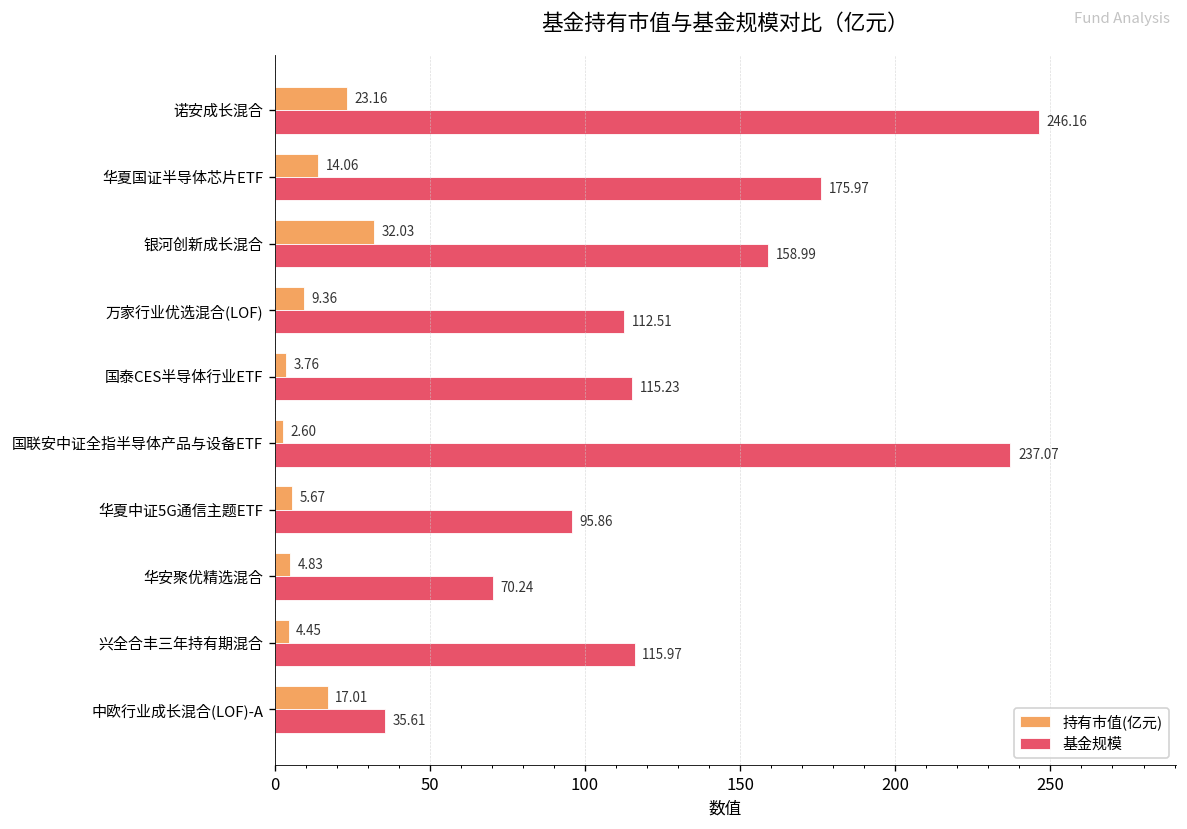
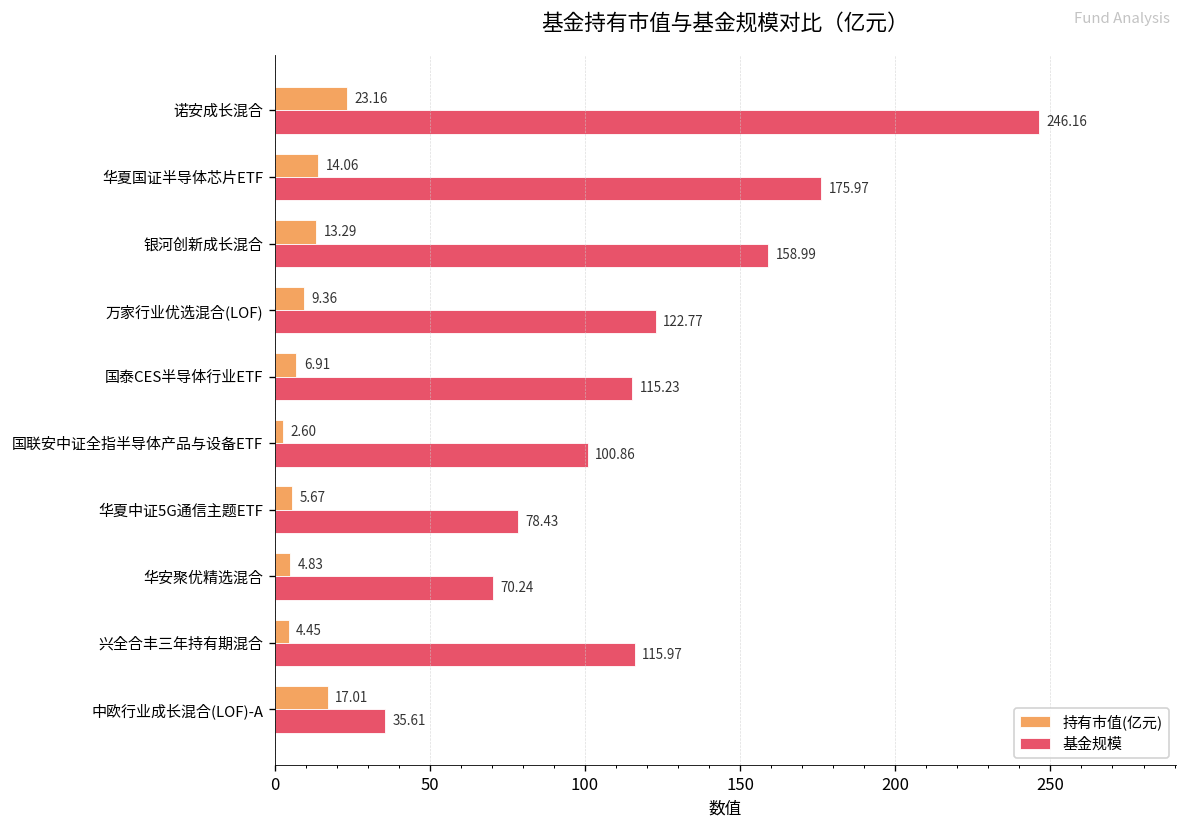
  {
    "持有市值(亿元)": {
      "诺安成长混合": 23.16,
      "华夏国证半导体芯片ETF": 14.06,
-     "银河创新成长混合": 32.03,
+     "银河创新成长混合": 13.29,
      "万家行业优选混合(LOF)": 9.36,
-     "国泰CES半导体行业ETF": 3.76,
+     "国泰CES半导体行业ETF": 6.91,
      "国联安中证全指半导体产品与设备ETF": 2.60,
      "华夏中证5G通信主题ETF": 5.67,
      "华安聚优精选混合": 4.83,
      "兴全合丰三年持有期混合": 4.45,
      "中欧行业成长混合(LOF)-A": 17.01
    },
    "基金规模": {
      "诺安成长混合": 246.16,
      "华夏国证半导体芯片ETF": 175.97,
      "银河创新成长混合": 158.99,
-     "万家行业优选混合(LOF)": 112.51,
+     "万家行业优选混合(LOF)": 122.77,
      "国泰CES半导体行业ETF": 115.23,
-     "国联安中证全指半导体产品与设备ETF": 237.07,
-     "华夏中证5G通信主题ETF": 95.86,
+     "国联安中证全指半导体产品与设备ETF": 100.86,
+     "华夏中证5G通信主题ETF": 78.43,
      "华安聚优精选混合": 70.24,
      "兴全合丰三年持有期混合": 115.97,
      "中欧行业成长混合(LOF)-A": 35.61
    }
  }
